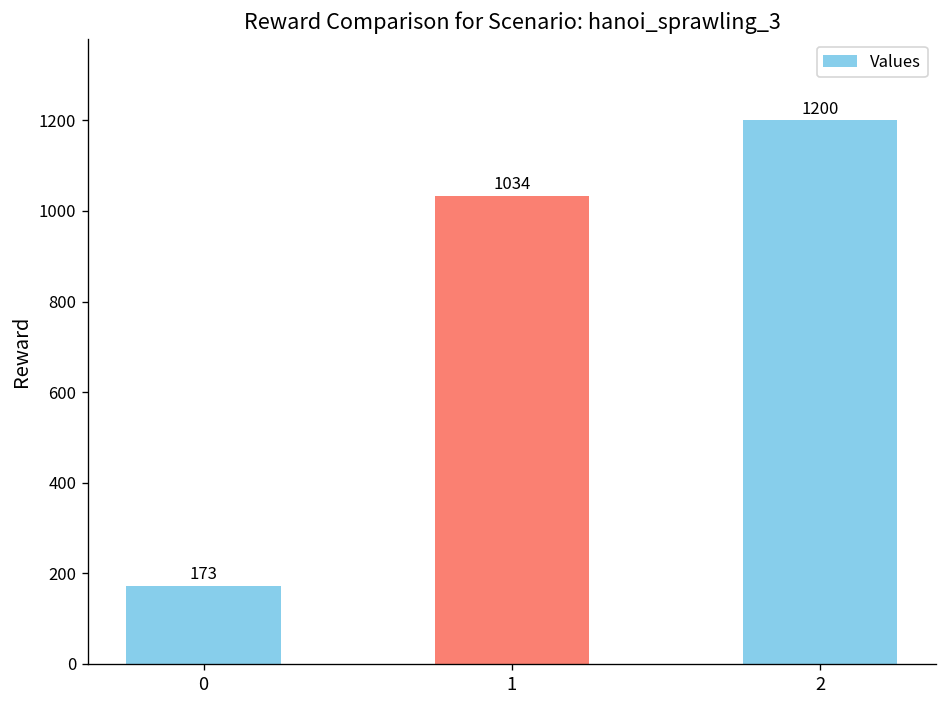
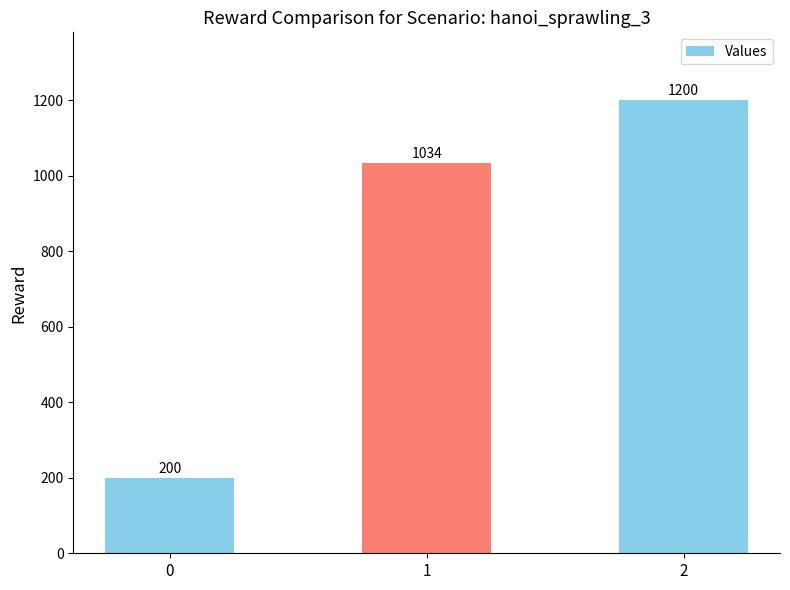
  {
-   "0": 173,
+   "0": 200,
    "1": 1034,
    "2": 1200
  }
